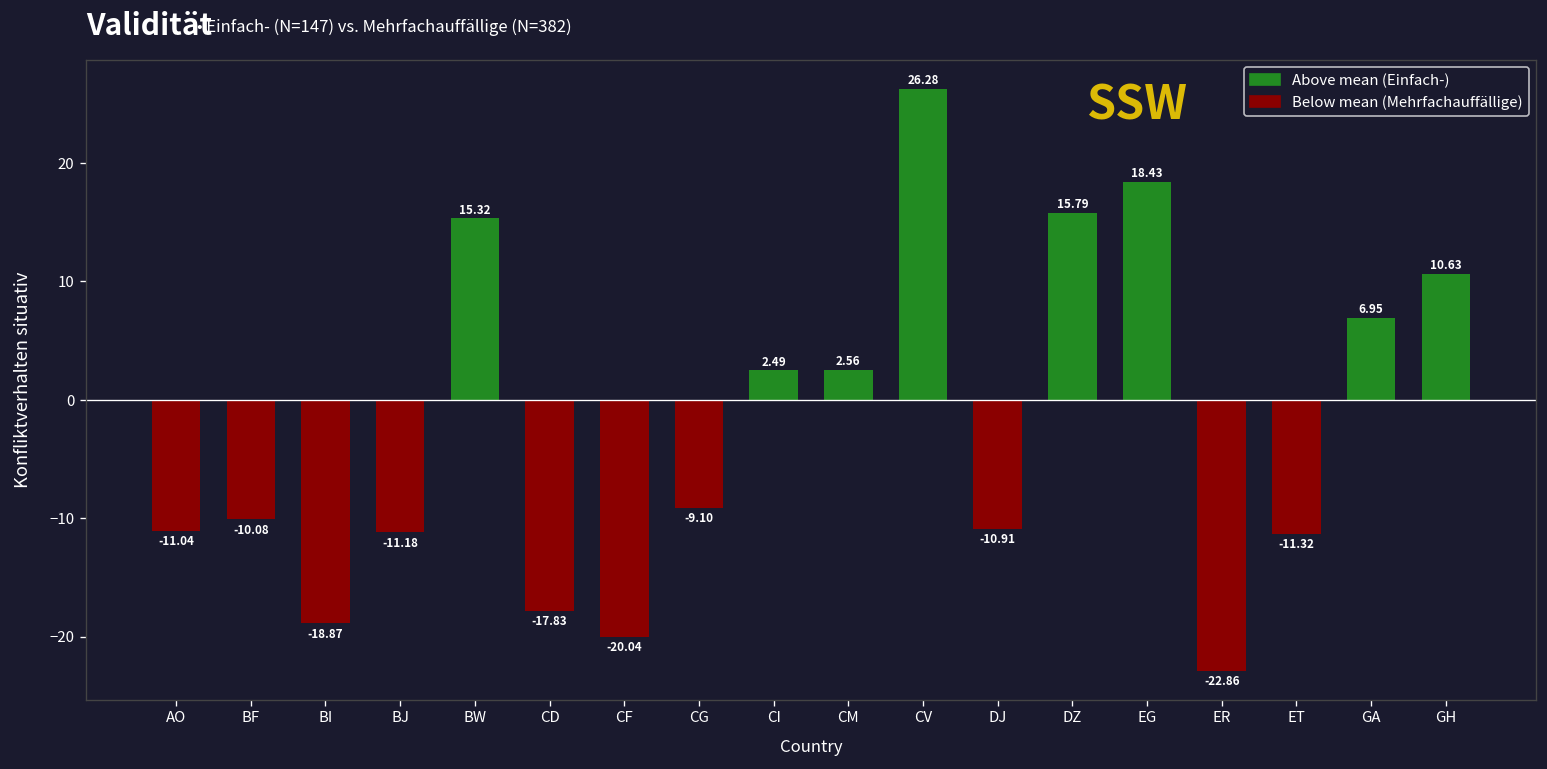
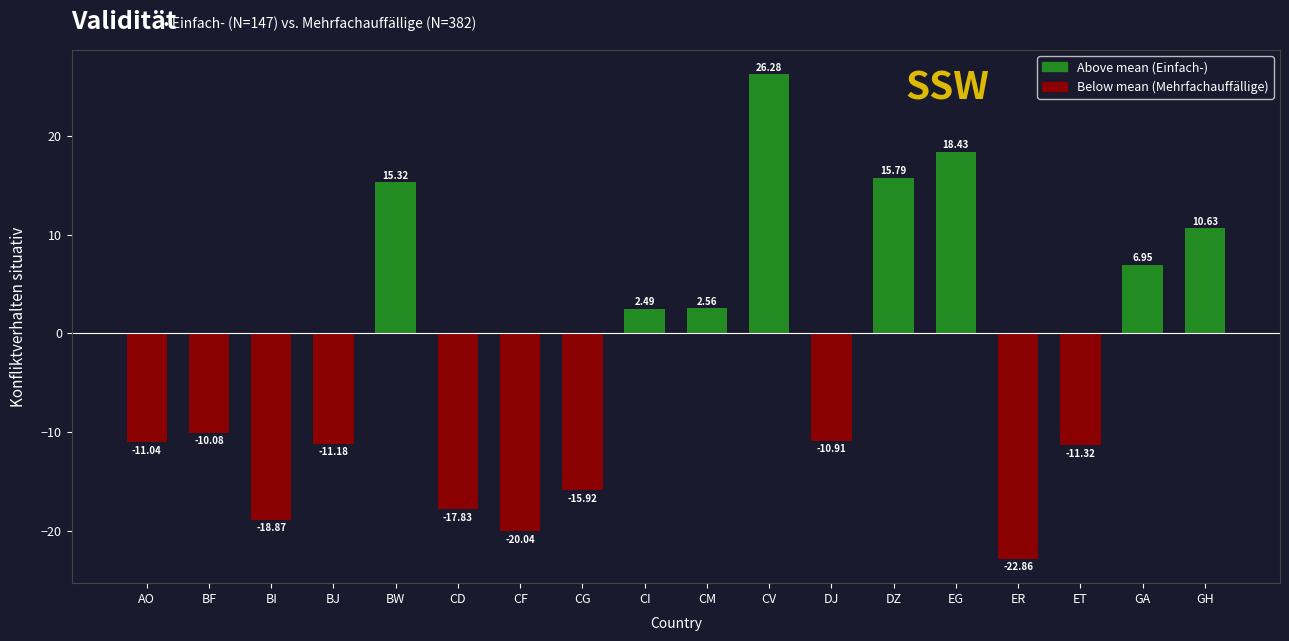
  {
    "AO": -11.04,
    "BF": -10.08,
    "BI": -18.87,
    "BJ": -11.18,
    "BW": 15.32,
    "CD": -17.83,
    "CF": -20.04,
-   "CG": -9.10,
+   "CG": -15.92,
    "CI": 2.49,
    "CM": 2.56,
    "CV": 26.28,
    "DJ": -10.91,
    "DZ": 15.79,
    "EG": 18.43,
    "ER": -22.86,
    "ET": -11.32,
    "GA": 6.95,
    "GH": 10.63
  }
